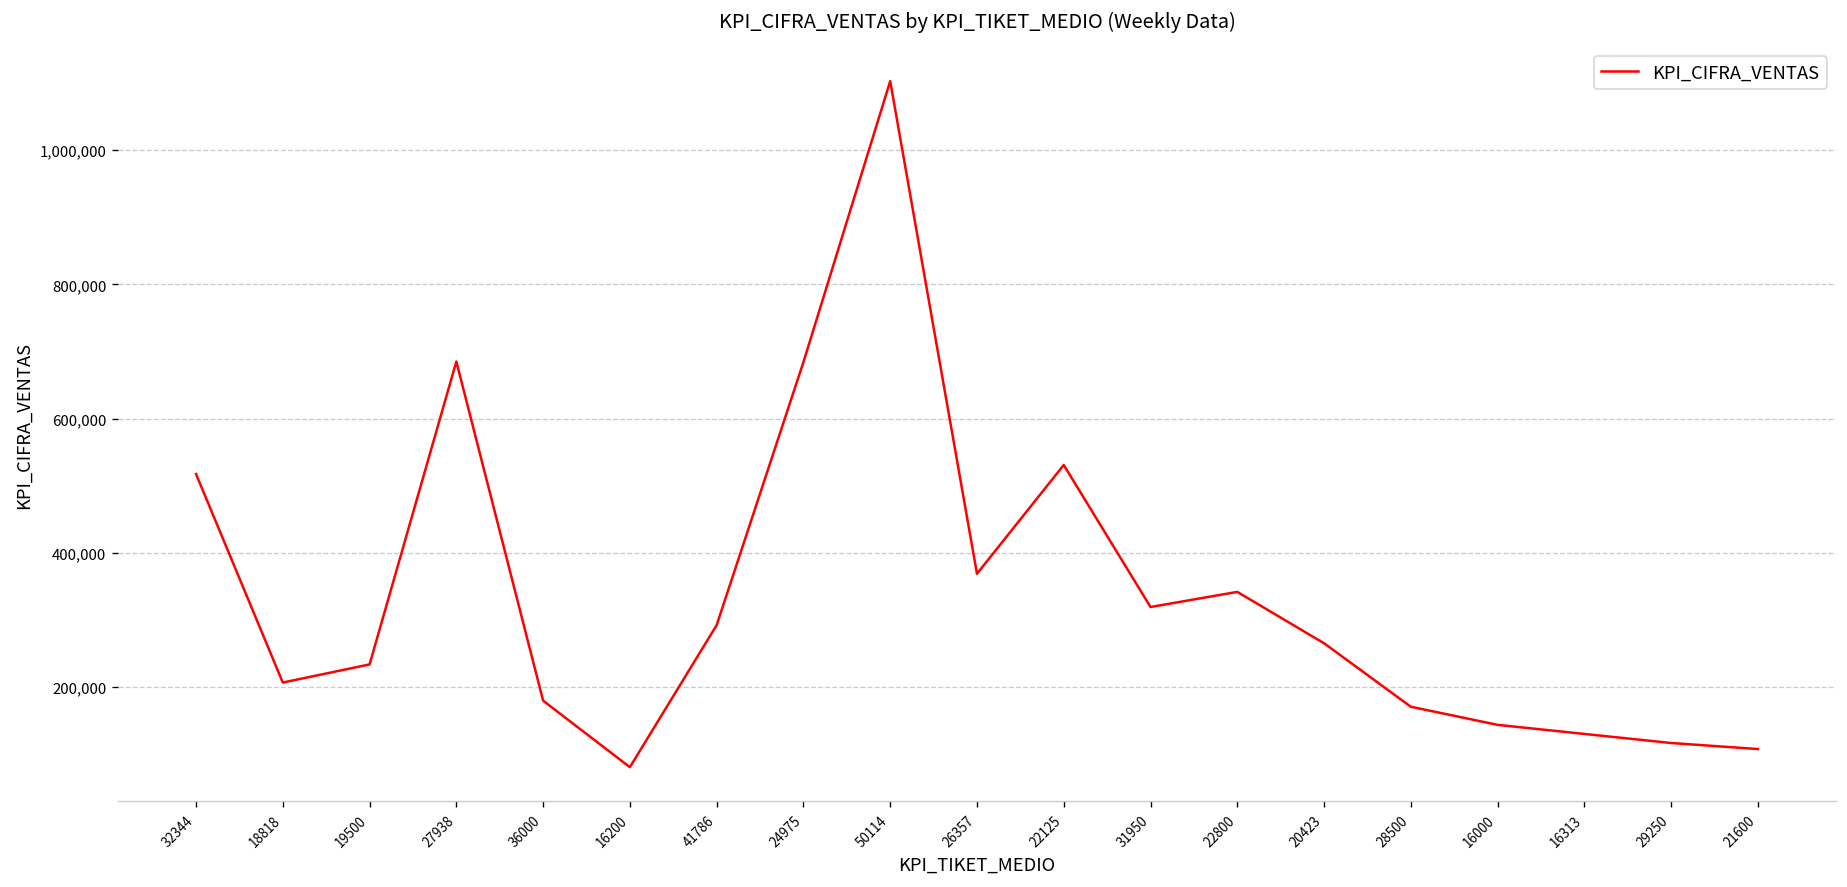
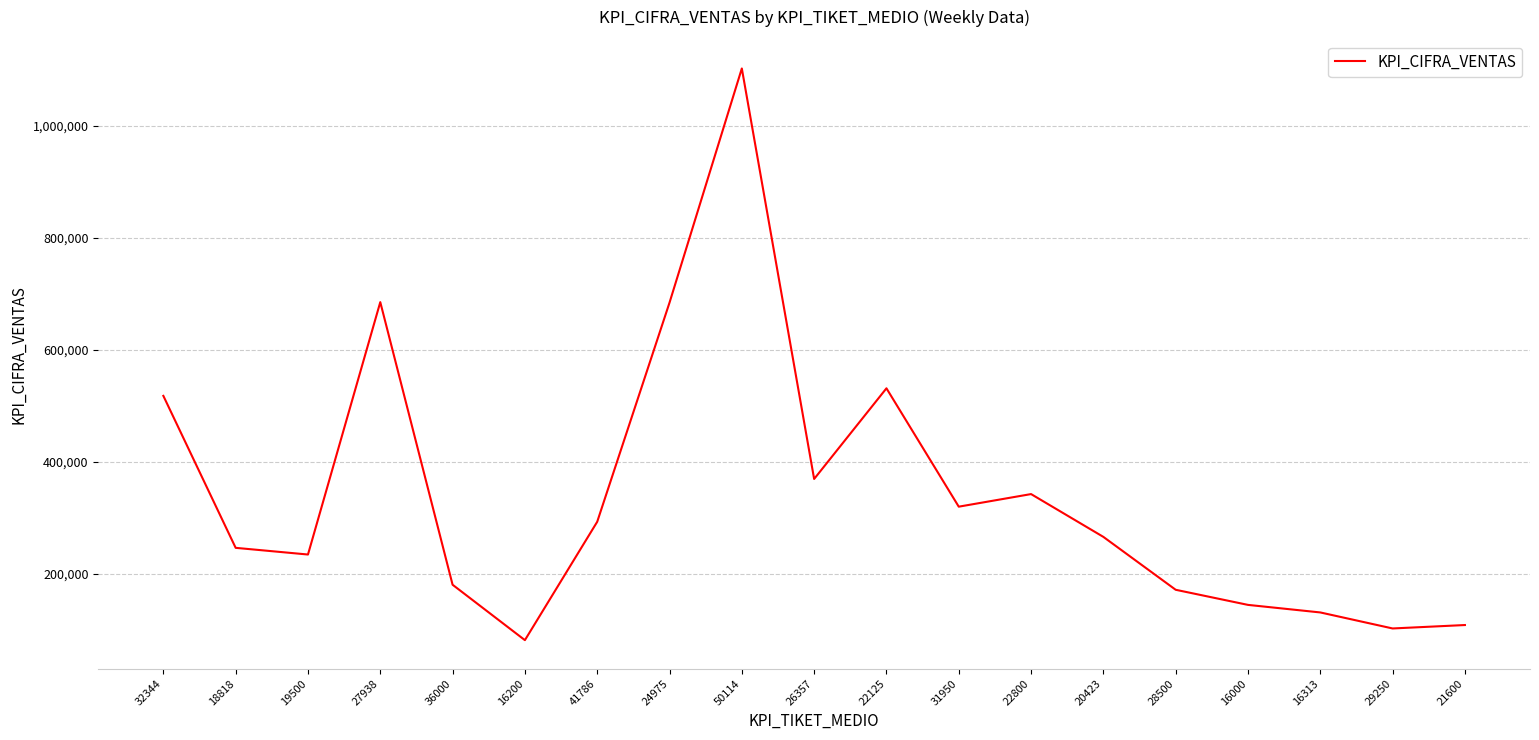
  {
    "32344": "520,000",
-   "18818": "210,000",
+   "18818": "250,000",
    "19500": "230,000",
    "27938": "680,000",
    "36000": "180,000",
    "16200": "80,000",
    "41786": "290,000",
    "24975": "680,000",
    "50114": "1,100,000",
    "26357": "370,000",
    "22125": "530,000",
    "31950": "320,000",
    "22800": "340,000",
    "20423": "270,000",
    "28500": "170,000",
    "16000": "140,000",
    "16313": "130,000",
-   "29250": "120,000",
+   "29250": "100,000",
    "21600": "110,000"
  }
